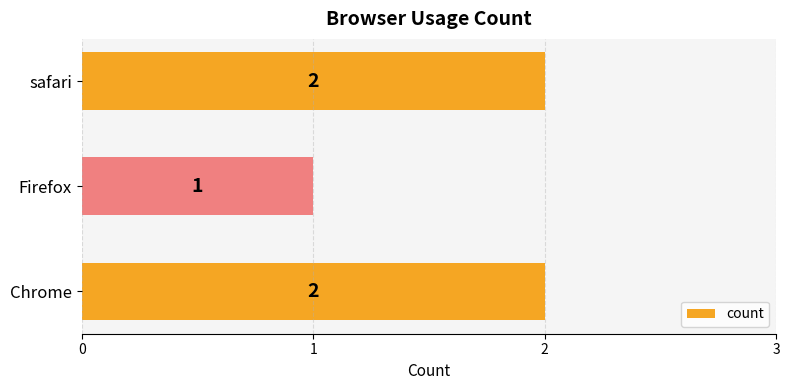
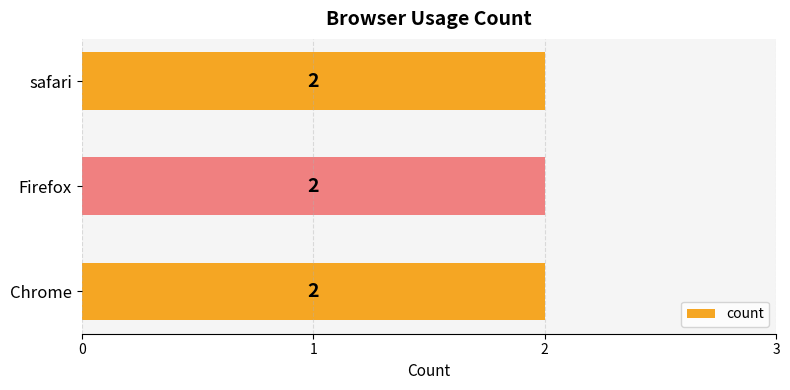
  {
    "safari": 2,
-   "Firefox": 1,
+   "Firefox": 2,
    "Chrome": 2
  }
